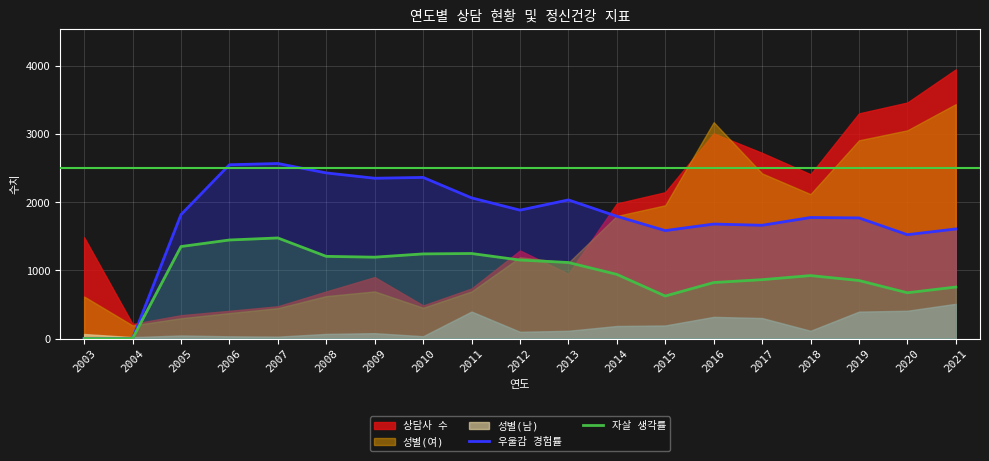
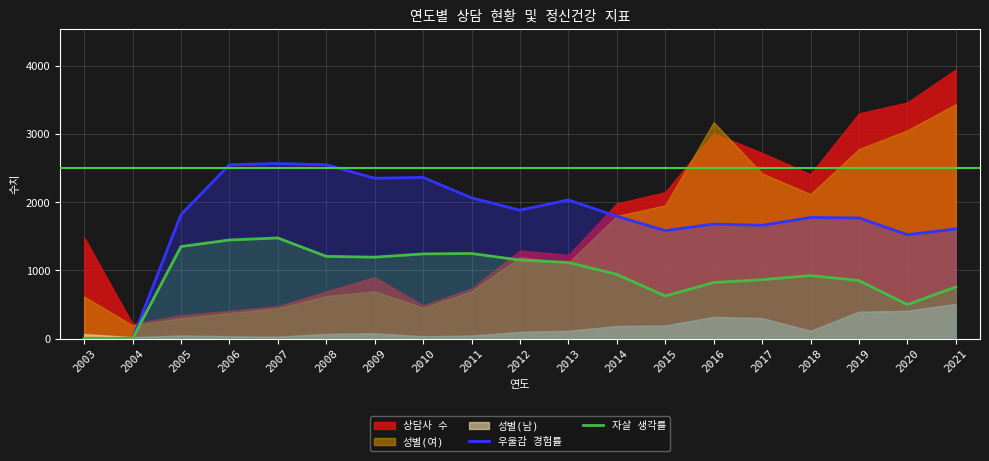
  {
    "상담사 수": {
      "2003": 1500,
      "2005": 300,
      "2008": 700,
      "2009": 900,
      "2011": 700,
      "2012": 1300,
-     "2013": 1000,
+     "2013": 1200,
      "2014": 2000,
      "2015": 2100,
      "2016": 3000,
      "2017": 2700,
      "2018": 2400,
      "2019": 3300,
      "2020": 3500,
      "2021": 3900
    },
    "우울감 경험률": {
      "2005": 1800,
      "2006": 2600,
      "2007": 2600,
-     "2008": 2400,
+     "2008": 2600,
      "2009": 2400,
      "2010": 2400,
      "2011": 2100,
      "2012": 1900,
      "2013": 2000,
      "2015": 1600,
      "2016": 1700,
      "2017": 1700,
      "2018": 1800,
      "2019": 1800,
      "2020": 1500,
      "2021": 1600
    },
    "성별(여)": {
      "2003": 600,
      "2005": 300,
      "2008": 600,
      "2009": 700,
      "2011": 700,
      "2012": 1200,
      "2015": 2000,
      "2016": 3200,
      "2017": 2400,
      "2018": 2100,
-     "2019": 2900,
+     "2019": 2800,
      "2020": 3100,
      "2021": 3400
    },
    "자살 생각률": {
      "2005": 1400,
      "2006": 1400,
      "2007": 1500,
      "2008": 1200,
      "2009": 1200,
      "2010": 1200,
      "2011": 1200,
      "2012": 1200,
      "2014": 900,
      "2015": 600,
      "2016": 800,
      "2017": 900,
      "2018": 900,
      "2019": 900,
-     "2020": 700,
+     "2020": 500,
      "2021": 800
    },
    "성별(남)": {
      "2003": 100,
      "2005": 0,
      "2008": 100,
      "2009": 100,
-     "2011": 400,
+     "2011": 0,
      "2012": 100,
      "2013": 100,
      "2014": 200,
      "2015": 200,
      "2016": 300,
      "2017": 300,
      "2018": 100,
      "2019": 400,
      "2020": 400,
      "2021": 500
    }
  }
